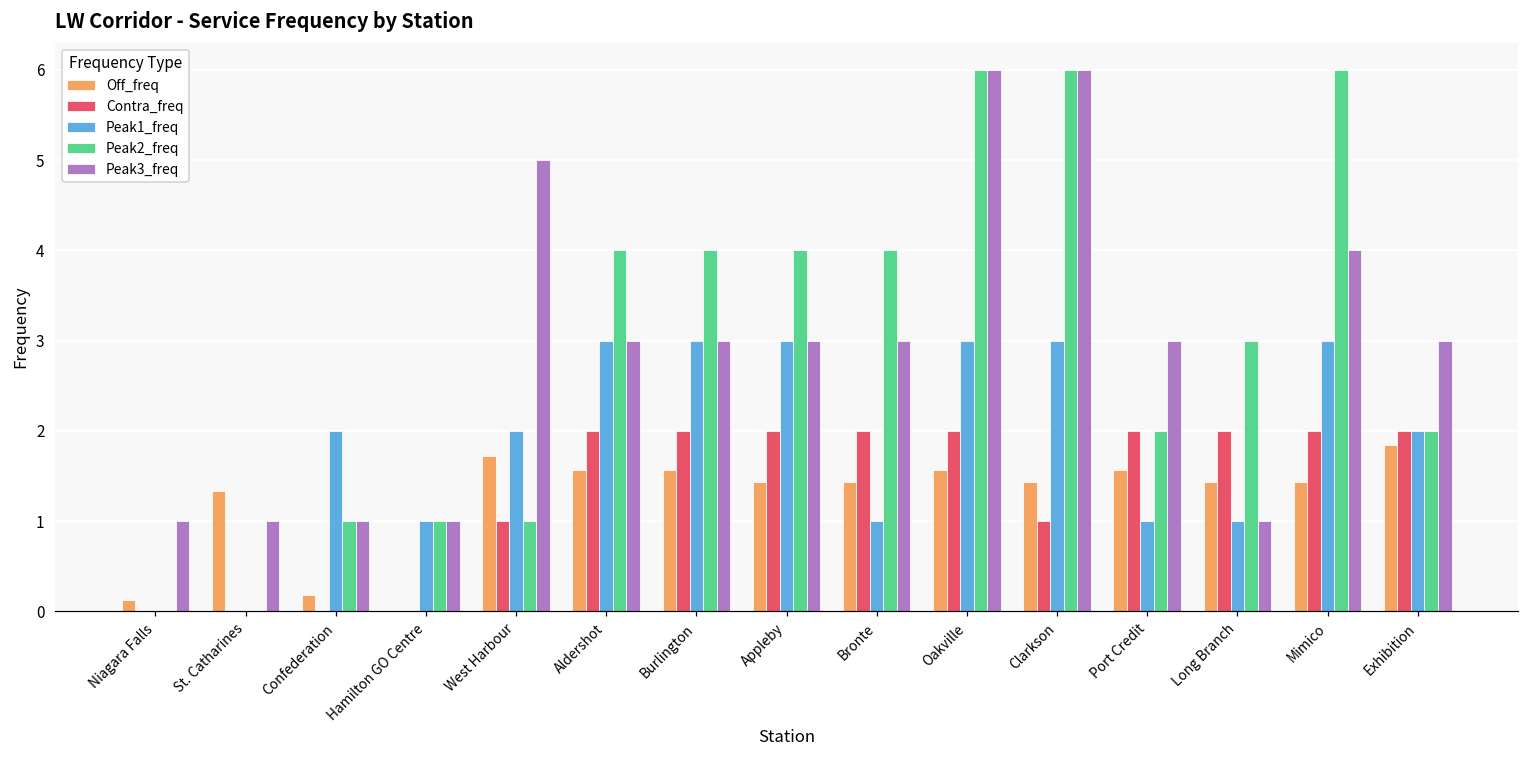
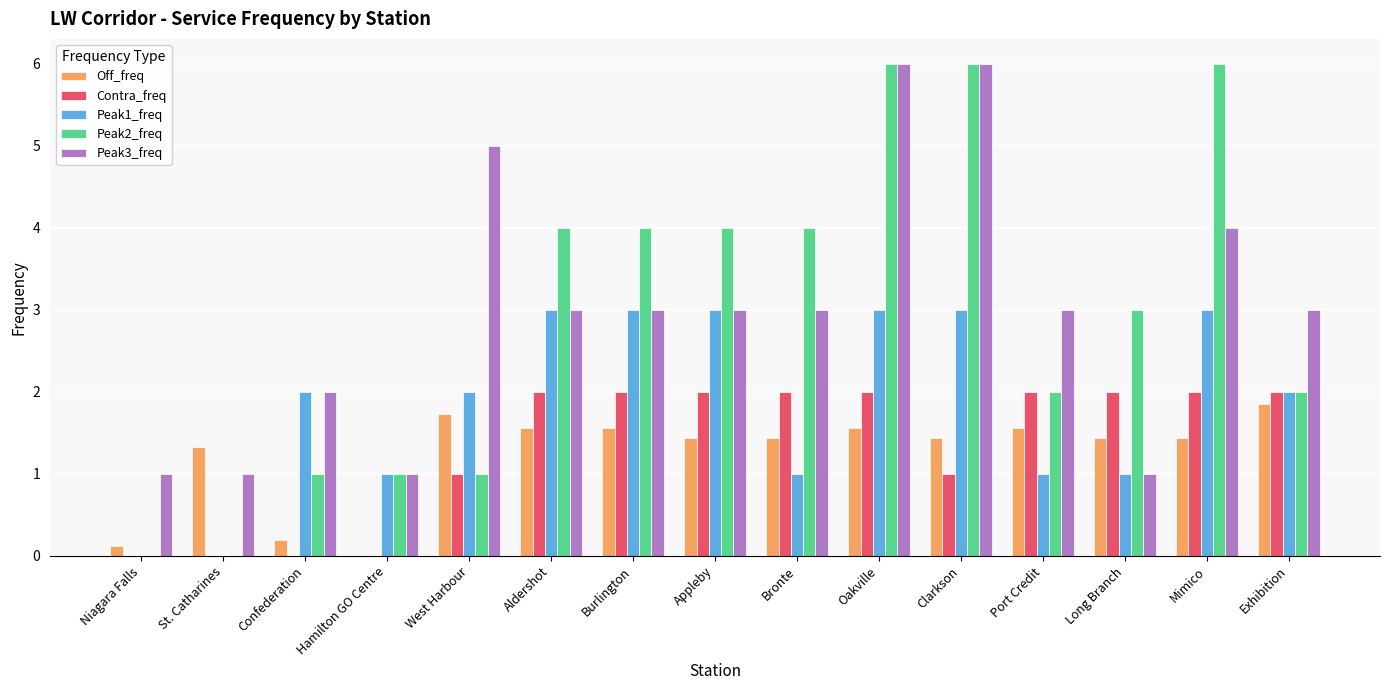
  {
    "Off_freq": {
      "Niagara Falls": 0.1,
      "St. Catharines": 1.3,
      "Confederation": 0.2,
      "Hamilton GO Centre": 0,
      "West Harbour": 1.7,
      "Aldershot": 1.6,
      "Burlington": 1.6,
      "Appleby": 1.4,
      "Bronte": 1.4,
      "Oakville": 1.6,
      "Clarkson": 1.4,
      "Port Credit": 1.6,
      "Long Branch": 1.4,
      "Mimico": 1.4,
      "Exhibition": 1.8
    },
    "Contra_freq": {
      "Niagara Falls": 0,
      "St. Catharines": 0,
      "Confederation": 0,
      "Hamilton GO Centre": 0,
      "West Harbour": 1,
      "Aldershot": 2,
      "Burlington": 2,
      "Appleby": 2,
      "Bronte": 2,
      "Oakville": 2,
      "Clarkson": 1,
      "Port Credit": 2,
      "Long Branch": 2,
      "Mimico": 2,
      "Exhibition": 2
    },
    "Peak1_freq": {
      "Niagara Falls": 0,
      "St. Catharines": 0,
      "Confederation": 2,
      "Hamilton GO Centre": 1,
      "West Harbour": 2,
      "Aldershot": 3,
      "Burlington": 3,
      "Appleby": 3,
      "Bronte": 1,
      "Oakville": 3,
      "Clarkson": 3,
      "Port Credit": 1,
      "Long Branch": 1,
      "Mimico": 3,
      "Exhibition": 2
    },
    "Peak2_freq": {
      "Niagara Falls": 0,
      "St. Catharines": 0,
      "Confederation": 1,
      "Hamilton GO Centre": 1,
      "West Harbour": 1,
      "Aldershot": 4,
      "Burlington": 4,
      "Appleby": 4,
      "Bronte": 4,
      "Oakville": 6,
      "Clarkson": 6,
      "Port Credit": 2,
      "Long Branch": 3,
      "Mimico": 6,
      "Exhibition": 2
    },
    "Peak3_freq": {
      "Niagara Falls": 1,
      "St. Catharines": 1,
-     "Confederation": 1,
+     "Confederation": 2,
      "Hamilton GO Centre": 1,
      "West Harbour": 5,
      "Aldershot": 3,
      "Burlington": 3,
      "Appleby": 3,
      "Bronte": 3,
      "Oakville": 6,
      "Clarkson": 6,
      "Port Credit": 3,
      "Long Branch": 1,
      "Mimico": 4,
      "Exhibition": 3
    }
  }
